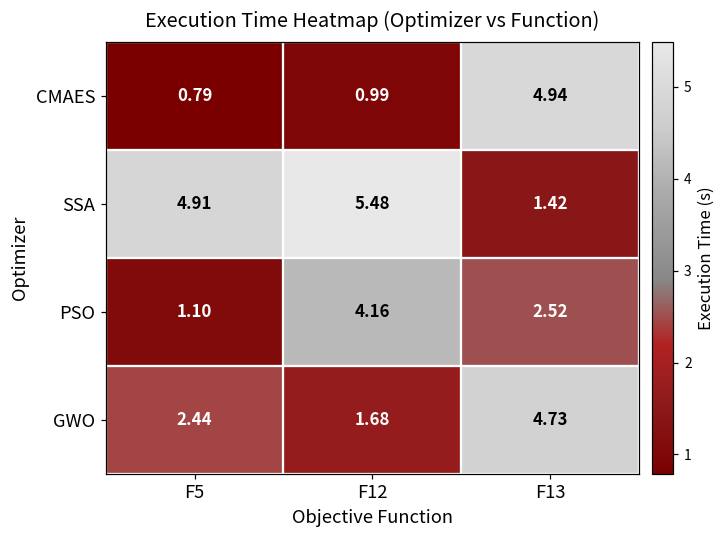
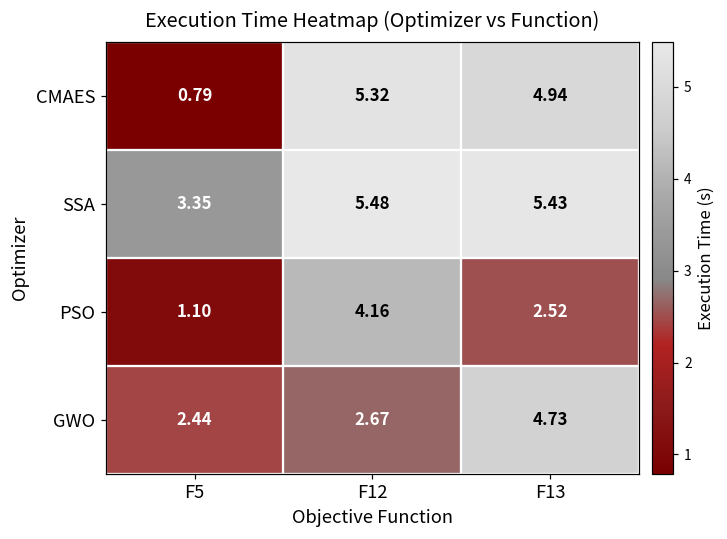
  {
    "CMAES": {
      "F5": 0.79,
-     "F12": 0.99,
+     "F12": 5.32,
      "F13": 4.94
    },
    "SSA": {
-     "F5": 4.91,
+     "F5": 3.35,
      "F12": 5.48,
-     "F13": 1.42
+     "F13": 5.43
    },
    "PSO": {
      "F5": 1.10,
      "F12": 4.16,
      "F13": 2.52
    },
    "GWO": {
      "F5": 2.44,
-     "F12": 1.68,
+     "F12": 2.67,
      "F13": 4.73
    }
  }
